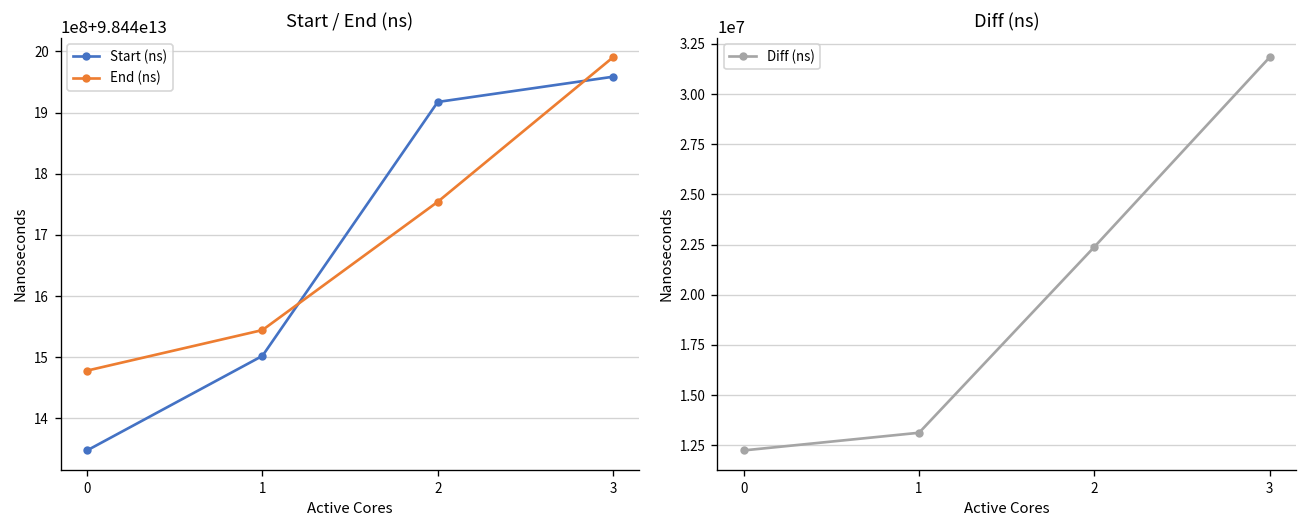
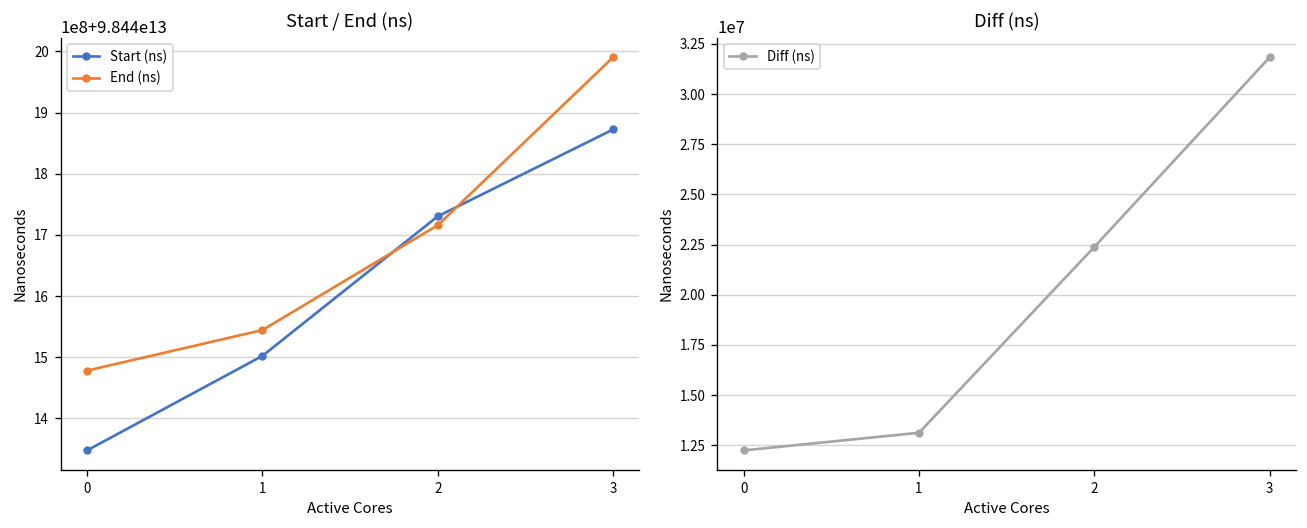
  {
    "Start / End (ns)": {
      "Start (ns)": {
        "0": 98441350000000,
        "1": 98441500000000,
-       "2": 98441920000000,
-       "3": 98441960000000
+       "2": 98441730000000,
+       "3": 98441870000000
      },
      "End (ns)": {
        "0": 98441480000000,
        "1": 98441540000000,
-       "2": 98441750000000,
+       "2": 98441720000000,
        "3": 98441990000000
      }
    },
    "Diff (ns)": {
      "0": 12200000,
      "1": 13100000,
      "2": 22400000,
      "3": 31800000
    }
  }
